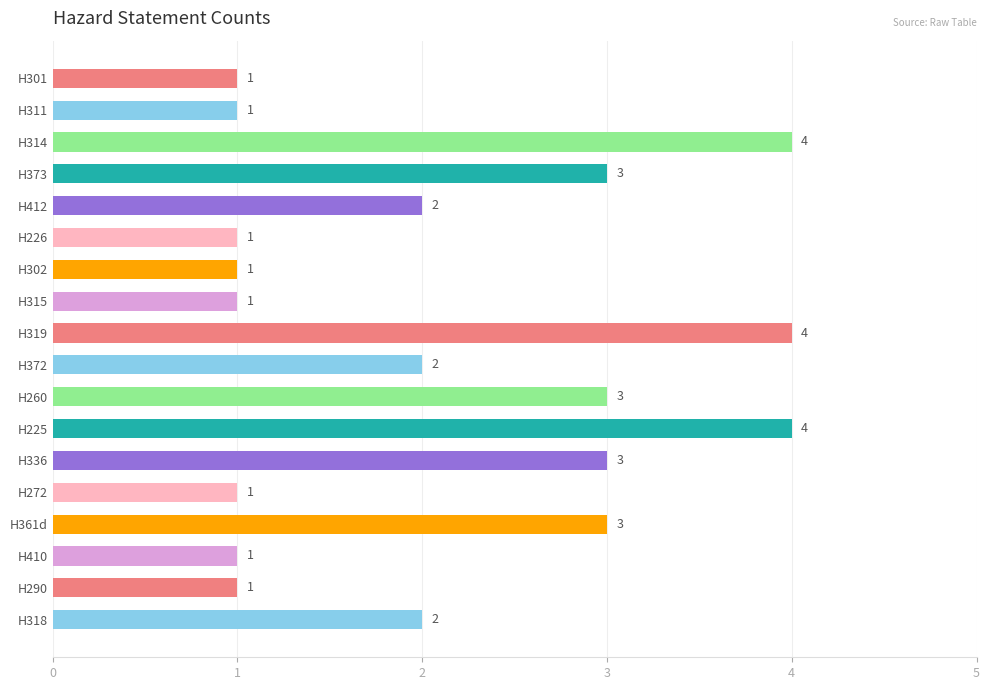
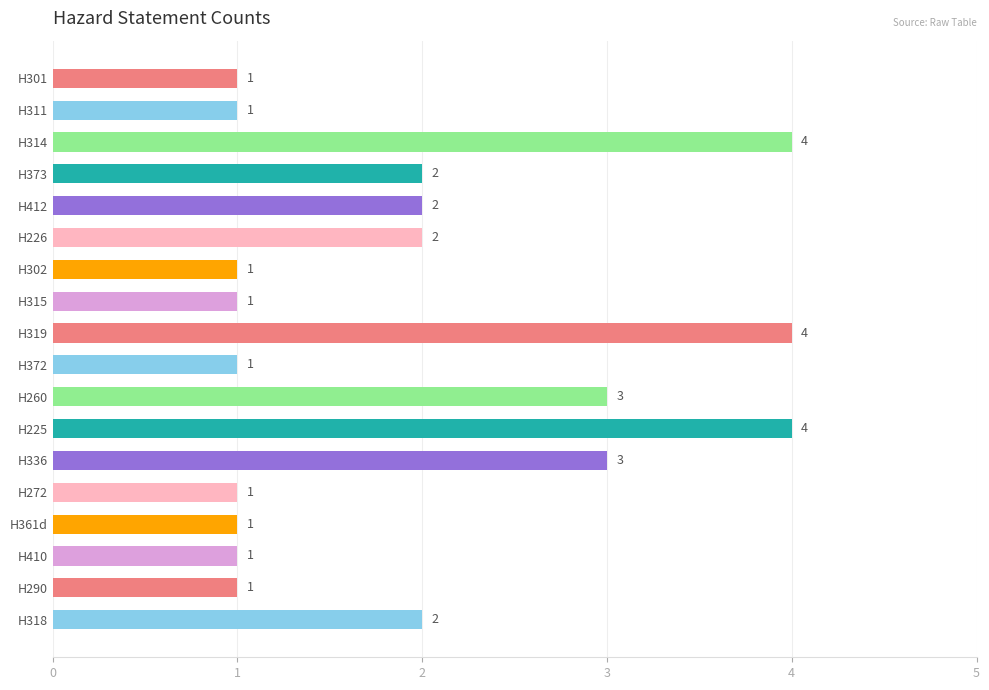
  {
    "H301": 1,
    "H311": 1,
    "H314": 4,
-   "H373": 3,
+   "H373": 2,
    "H412": 2,
-   "H226": 1,
+   "H226": 2,
    "H302": 1,
    "H315": 1,
    "H319": 4,
-   "H372": 2,
+   "H372": 1,
    "H260": 3,
    "H225": 4,
    "H336": 3,
    "H272": 1,
-   "H361d": 3,
+   "H361d": 1,
    "H410": 1,
    "H290": 1,
    "H318": 2
  }
